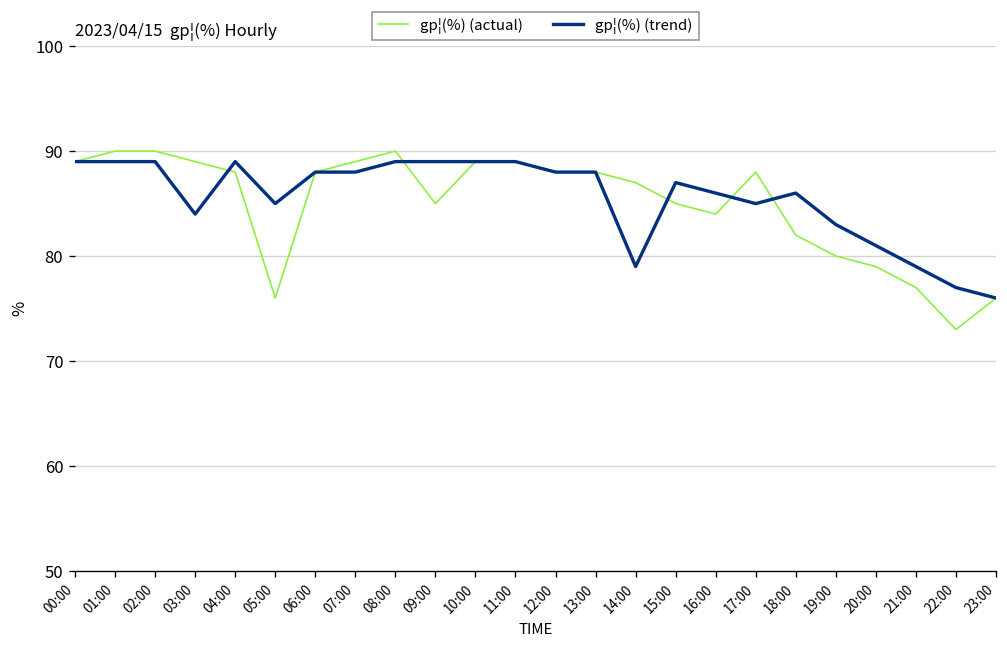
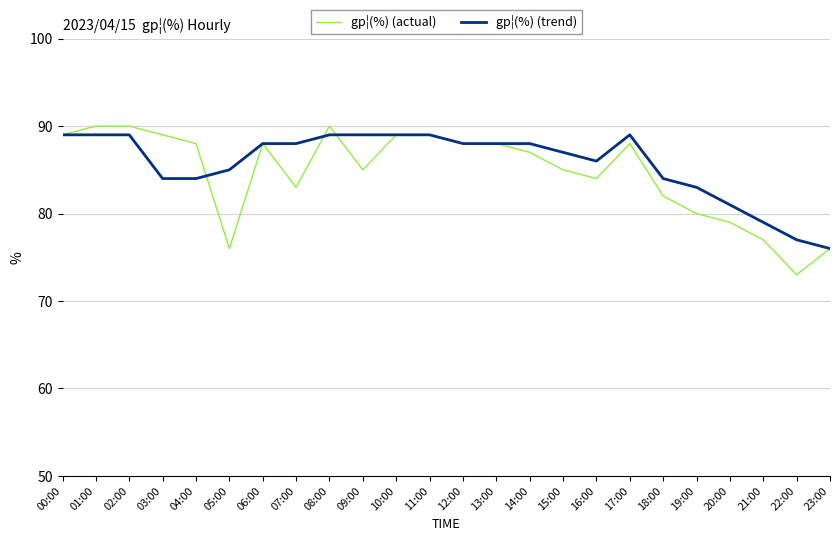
  {
    "gp¦(%) (actual)": {
      "01:00": 90,
      "02:00": 90,
      "03:00": 89,
      "04:00": 88,
      "05:00": 76,
-     "07:00": 89,
+     "07:00": 83,
      "08:00": 90,
      "09:00": 85,
      "14:00": 87,
      "15:00": 85,
      "16:00": 84,
      "17:00": 88,
      "18:00": 82,
      "19:00": 80,
      "20:00": 79,
      "21:00": 77,
      "22:00": 73
    },
    "gp¦(%) (trend)": {
      "01:00": 89,
      "02:00": 89,
      "03:00": 84,
-     "04:00": 89,
+     "04:00": 84,
      "05:00": 85,
      "07:00": 88,
      "08:00": 89,
      "09:00": 89,
-     "14:00": 79,
+     "14:00": 88,
      "15:00": 87,
      "16:00": 86,
-     "17:00": 85,
-     "18:00": 86,
+     "17:00": 89,
+     "18:00": 84,
      "19:00": 83,
      "20:00": 81,
      "21:00": 79,
      "22:00": 77
    }
  }
